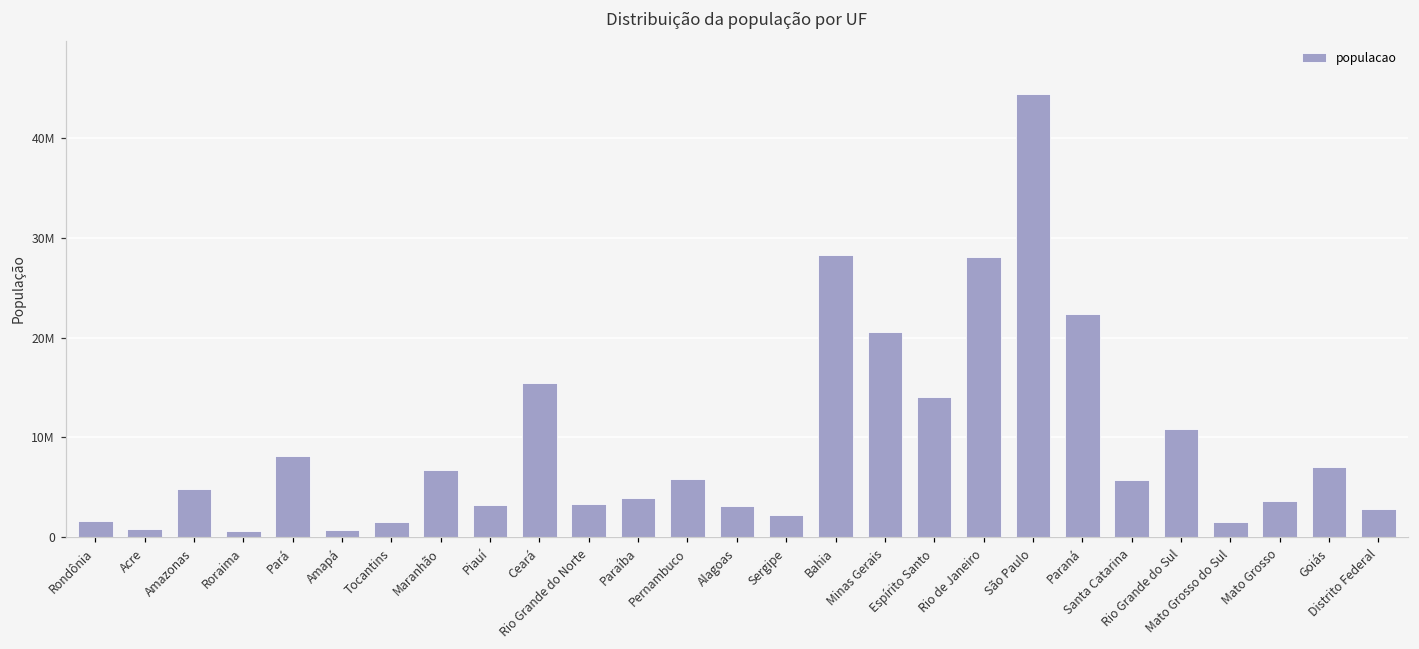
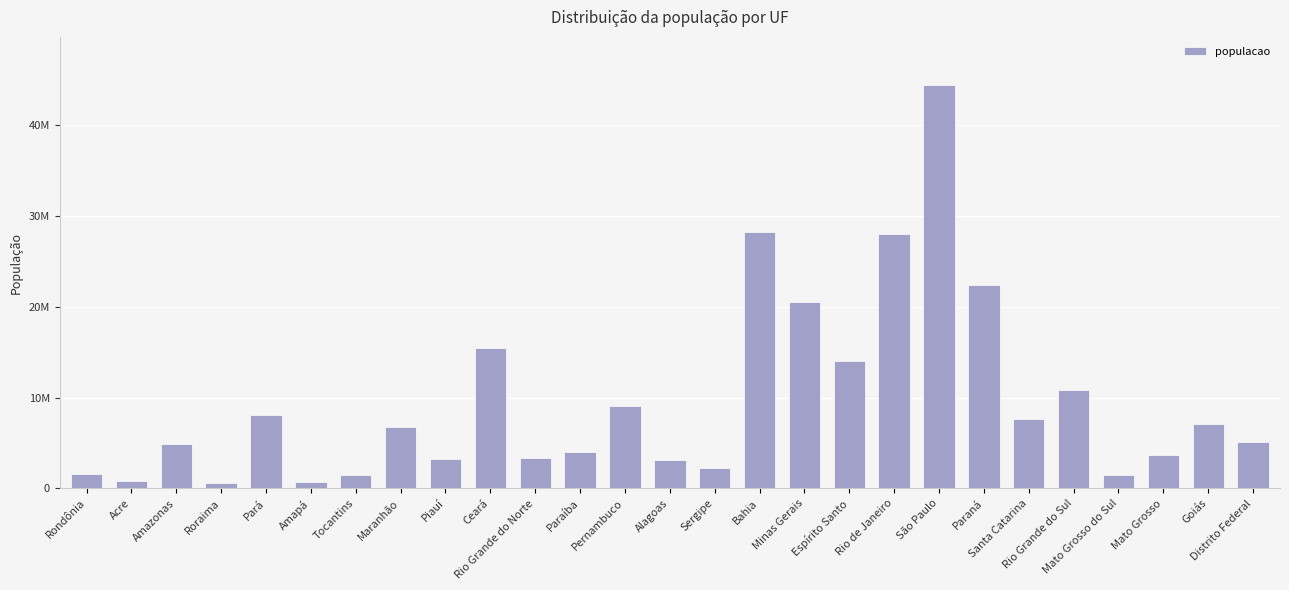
  {
    "Rondônia": 2000000,
    "Acre": 1000000,
    "Amazonas": 5000000,
    "Roraima": 1000000,
    "Pará": 8000000,
    "Amapá": 1000000,
    "Tocantins": 2000000,
    "Maranhão": 7000000,
    "Piauí": 3000000,
    "Ceará": 15000000,
    "Rio Grande do Norte": 3000000,
    "Paraíba": 4000000,
-   "Pernambuco": 6000000,
+   "Pernambuco": 9000000,
    "Alagoas": 3000000,
    "Sergipe": 2000000,
    "Bahia": 28000000,
    "Minas Gerais": 21000000,
    "Espírito Santo": 14000000,
    "Rio de Janeiro": 28000000,
    "São Paulo": 44000000,
    "Paraná": 22000000,
-   "Santa Catarina": 6000000,
+   "Santa Catarina": 8000000,
    "Rio Grande do Sul": 11000000,
    "Mato Grosso do Sul": 1000000,
    "Mato Grosso": 4000000,
    "Goiás": 7000000,
-   "Distrito Federal": 3000000
+   "Distrito Federal": 5000000
  }
